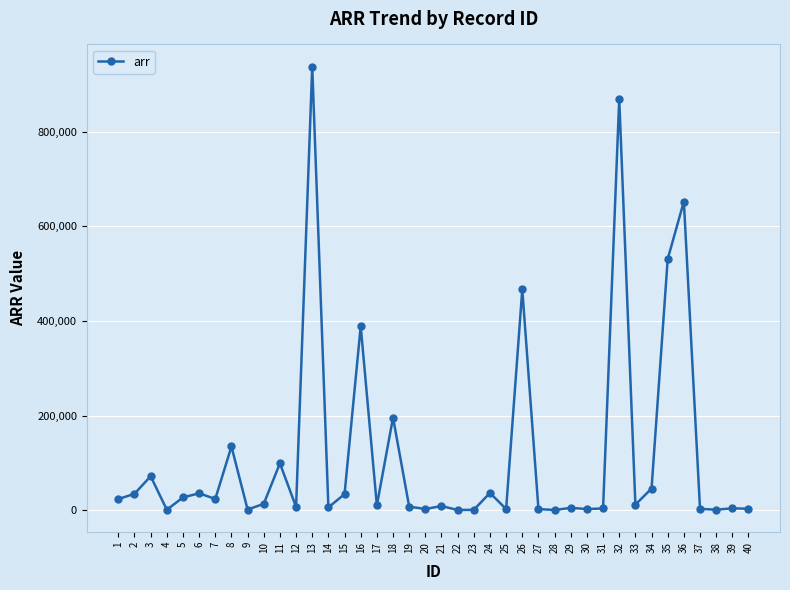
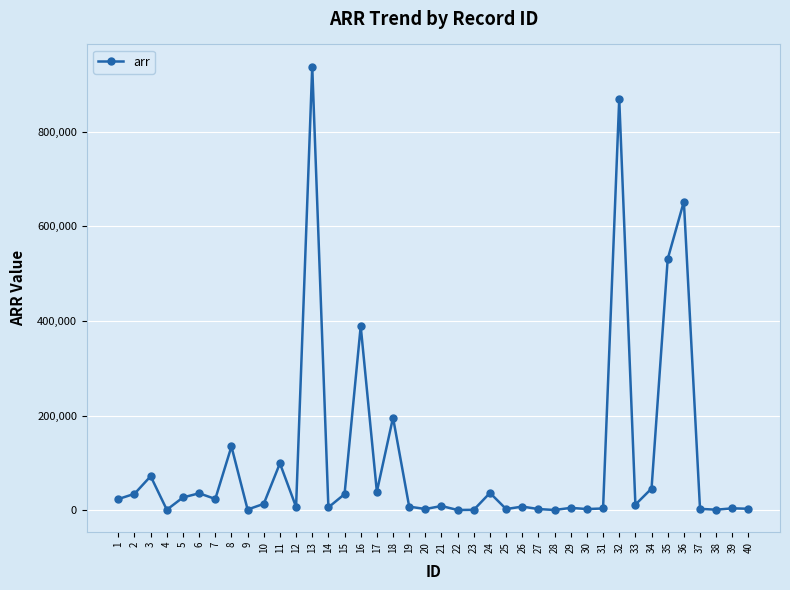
  {
    "1": "20,000",
    "2": "30,000",
    "3": "70,000",
    "4": "0",
    "5": "30,000",
    "6": "40,000",
    "7": "20,000",
    "8": "130,000",
    "9": "0",
    "10": "10,000",
    "11": "100,000",
    "12": "10,000",
    "13": "940,000",
    "14": "10,000",
    "15": "30,000",
    "16": "390,000",
-   "17": "10,000",
+   "17": "40,000",
    "18": "200,000",
    "19": "10,000",
    "20": "0",
    "21": "10,000",
    "22": "0",
    "23": "0",
    "24": "40,000",
    "25": "0",
-   "26": "470,000",
+   "26": "10,000",
    "27": "0",
    "28": "0",
    "29": "0",
    "30": "0",
    "31": "0",
    "32": "870,000",
    "33": "10,000",
    "34": "50,000",
    "35": "530,000",
    "36": "650,000",
    "37": "0",
    "38": "0",
    "39": "0",
    "40": "0"
  }
